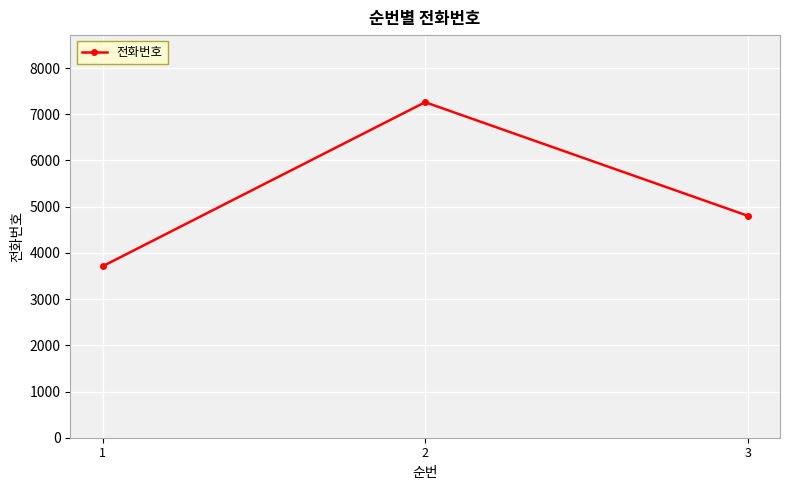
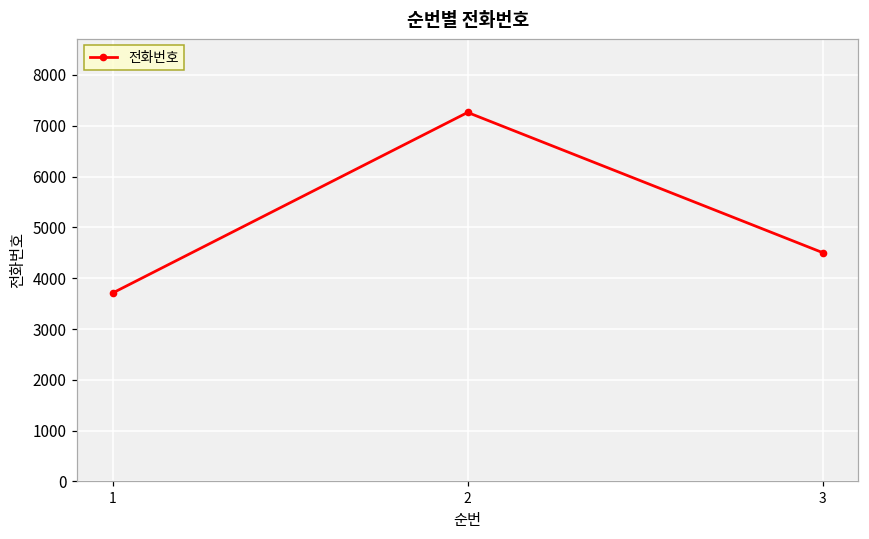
  {
    "1": 3700,
    "2": 7300,
-   "3": 4800
+   "3": 4500
  }
